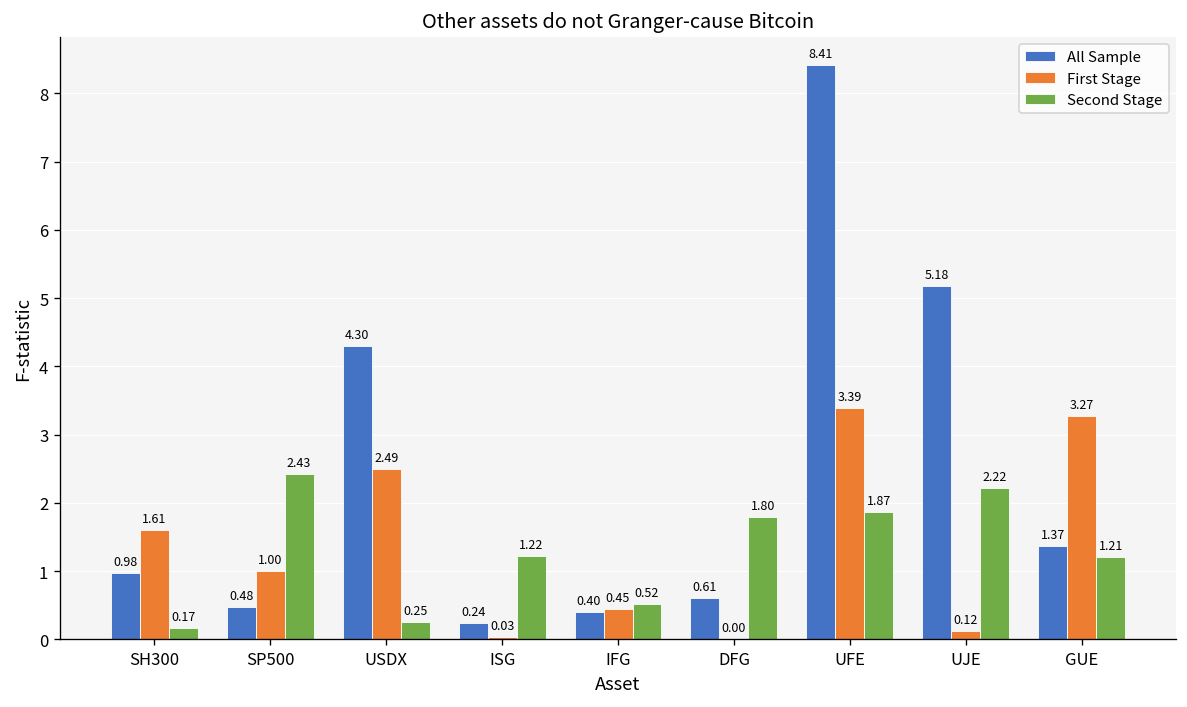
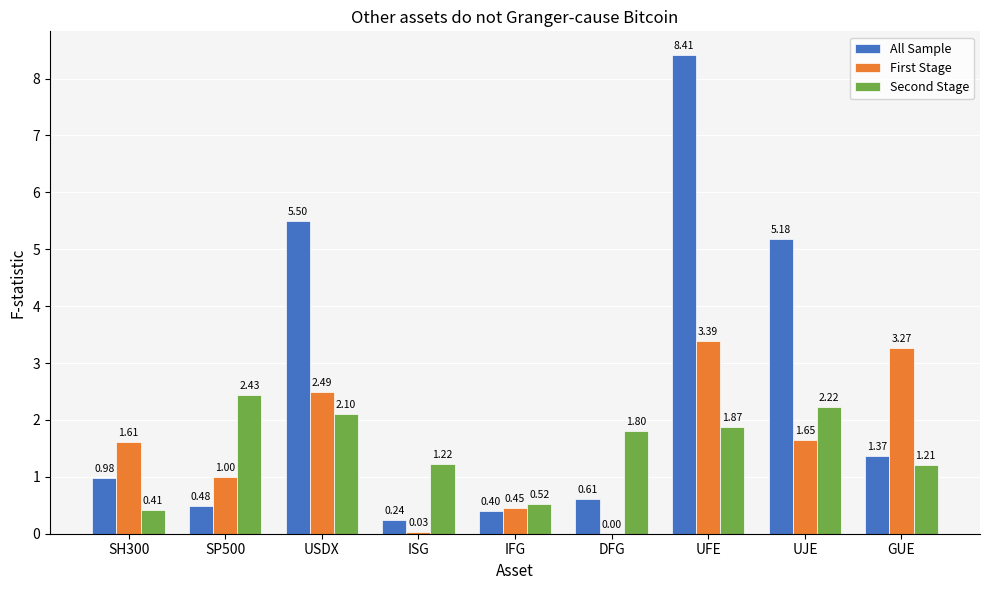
  {
    "All Sample": {
      "SH300": 0.98,
      "SP500": 0.48,
-     "USDX": 4.30,
+     "USDX": 5.50,
      "ISG": 0.24,
      "IFG": 0.40,
      "DFG": 0.61,
      "UFE": 8.41,
      "UJE": 5.18,
      "GUE": 1.37
    },
    "First Stage": {
      "SH300": 1.61,
      "SP500": 1.00,
      "USDX": 2.49,
      "ISG": 0.03,
      "IFG": 0.45,
      "DFG": 0.00,
      "UFE": 3.39,
-     "UJE": 0.12,
+     "UJE": 1.65,
      "GUE": 3.27
    },
    "Second Stage": {
-     "SH300": 0.17,
+     "SH300": 0.41,
      "SP500": 2.43,
-     "USDX": 0.25,
+     "USDX": 2.10,
      "ISG": 1.22,
      "IFG": 0.52,
      "DFG": 1.80,
      "UFE": 1.87,
      "UJE": 2.22,
      "GUE": 1.21
    }
  }
